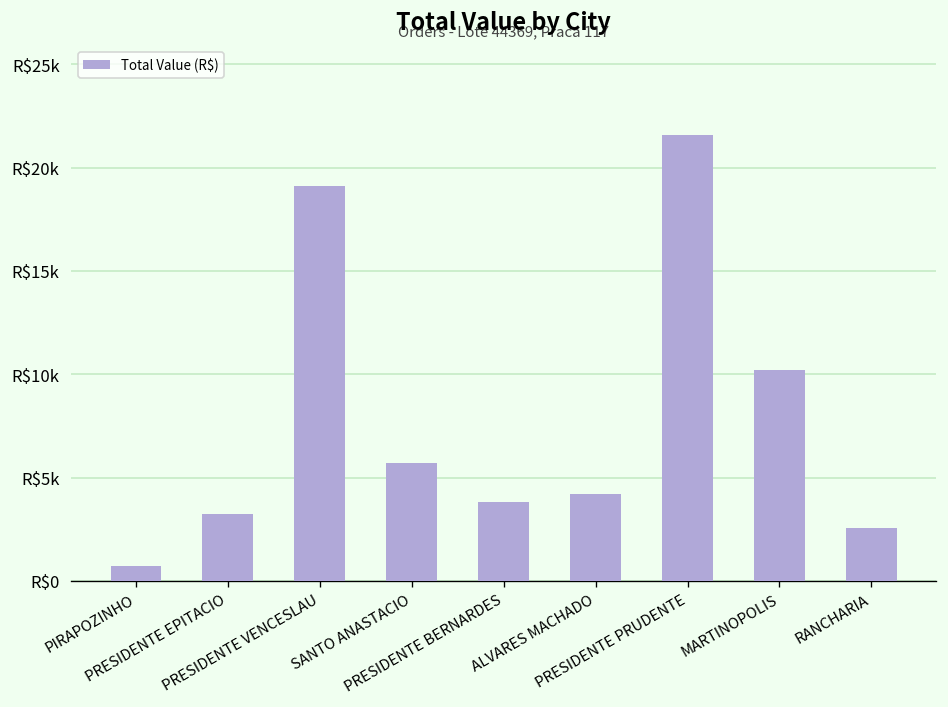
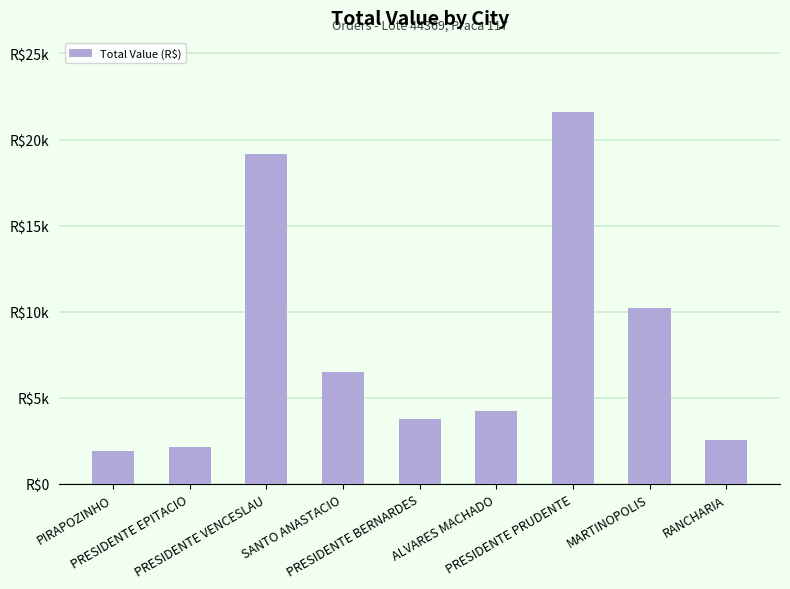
  {
-   "PIRAPOZINHO": "R$700",
-   "PRESIDENTE EPITACIO": "R$3200",
+   "PIRAPOZINHO": "R$1900",
+   "PRESIDENTE EPITACIO": "R$2100",
    "PRESIDENTE VENCESLAU": "R$19100",
-   "SANTO ANASTACIO": "R$5700",
+   "SANTO ANASTACIO": "R$6500",
    "PRESIDENTE BERNARDES": "R$3800",
    "ALVARES MACHADO": "R$4200",
    "PRESIDENTE PRUDENTE": "R$21600",
    "MARTINOPOLIS": "R$10200",
    "RANCHARIA": "R$2600"
  }
